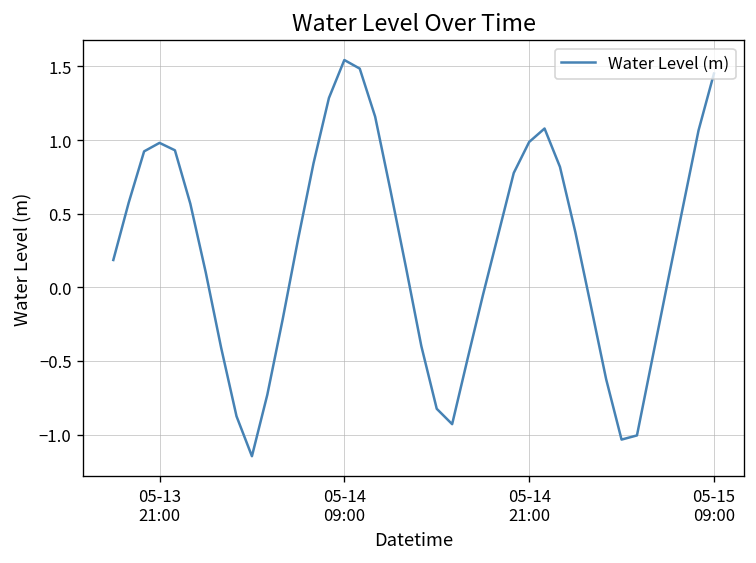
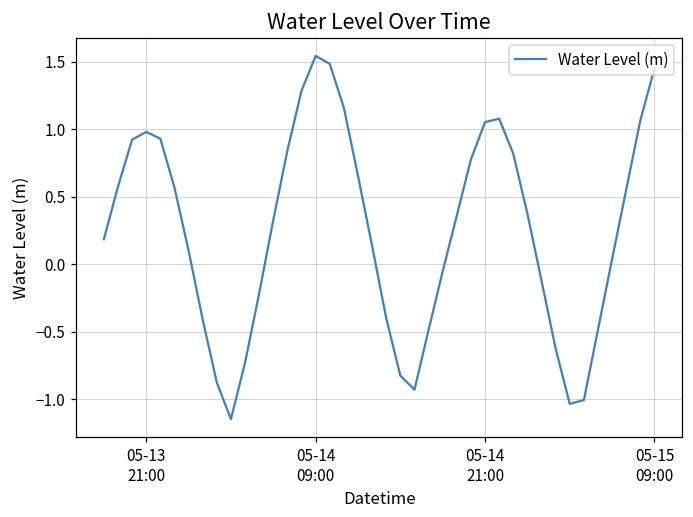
  {
    "05-13 21:00": 0.98,
    "05-14 09:00": 1.54,
-   "05-14 21:00": 0.99
+   "05-14 21:00": 1.05
  }
